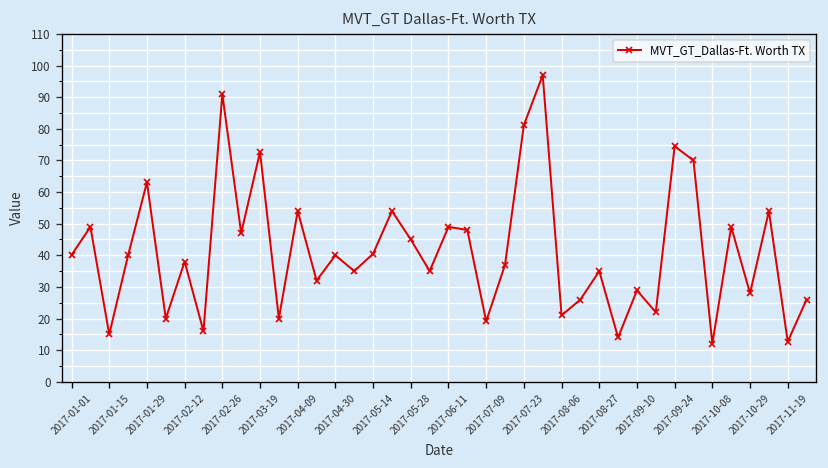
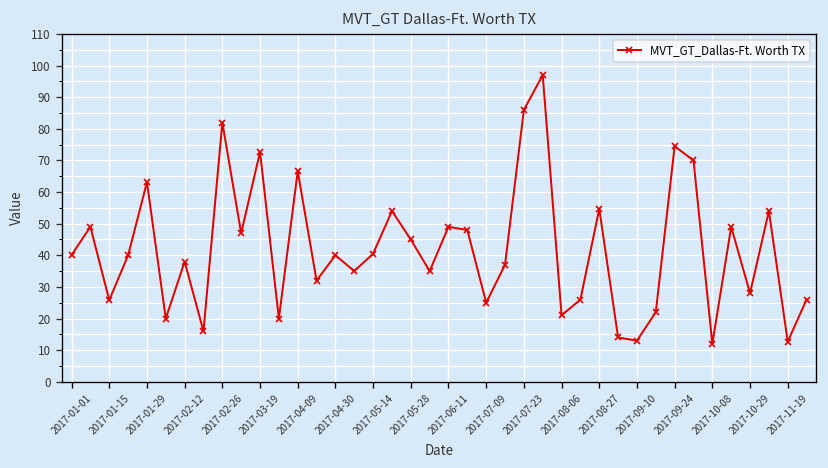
  {
    "2017-01-01": 40,
-   "2017-01-15": 15,
+   "2017-01-15": 26,
    "2017-01-29": 63,
    "2017-02-12": 38,
-   "2017-02-26": 91,
+   "2017-02-26": 82,
    "2017-03-19": 73,
-   "2017-04-09": 54,
+   "2017-04-09": 67,
    "2017-04-30": 40,
    "2017-05-14": 41,
    "2017-05-28": 45,
    "2017-06-11": 49,
-   "2017-07-09": 19,
-   "2017-07-23": 81,
+   "2017-07-09": 25,
+   "2017-07-23": 86,
    "2017-08-06": 21,
-   "2017-08-27": 35,
-   "2017-09-10": 29,
+   "2017-08-27": 55,
+   "2017-09-10": 13,
    "2017-09-24": 75,
    "2017-10-08": 12,
    "2017-10-29": 28,
    "2017-11-19": 13
  }
